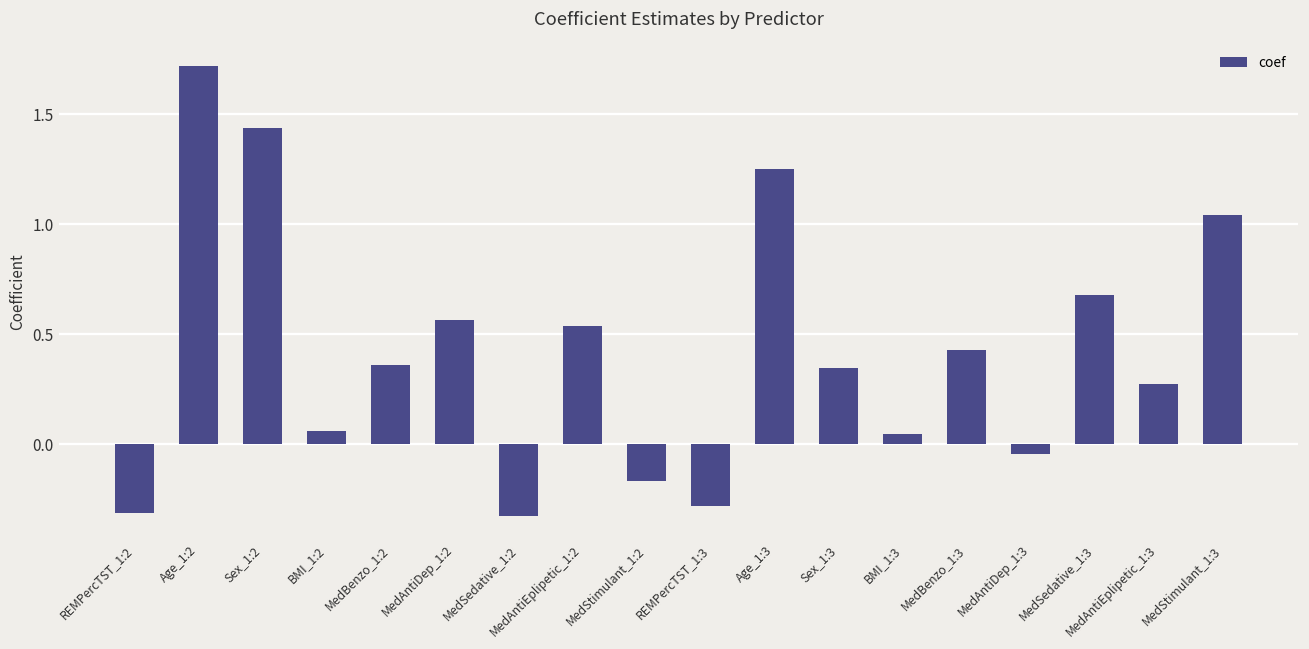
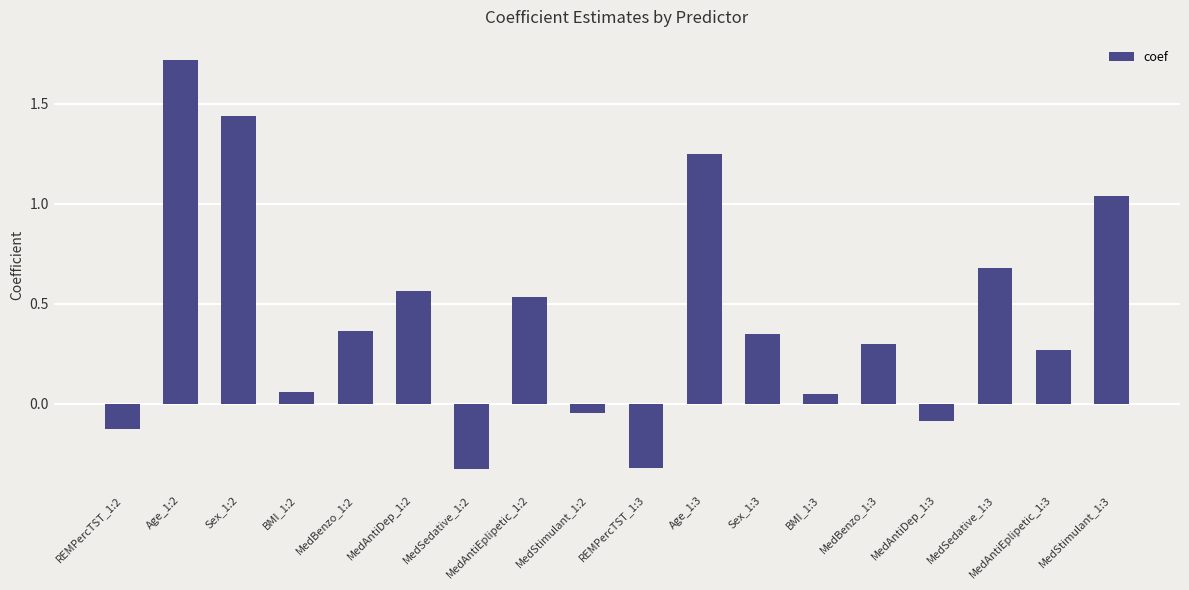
  {
-   "REMPercTST_1:2": -0.31,
+   "REMPercTST_1:2": -0.13,
    "Age_1:2": 1.72,
    "Sex_1:2": 1.44,
    "BMI_1:2": 0.06,
    "MedBenzo_1:2": 0.36,
    "MedAntiDep_1:2": 0.57,
    "MedSedative_1:2": -0.33,
    "MedAntiEplipetic_1:2": 0.54,
-   "MedStimulant_1:2": -0.17,
-   "REMPercTST_1:3": -0.28,
+   "MedStimulant_1:2": -0.05,
+   "REMPercTST_1:3": -0.32,
    "Age_1:3": 1.25,
    "Sex_1:3": 0.35,
    "BMI_1:3": 0.05,
-   "MedBenzo_1:3": 0.43,
-   "MedAntiDep_1:3": -0.04,
+   "MedBenzo_1:3": 0.30,
+   "MedAntiDep_1:3": -0.09,
    "MedSedative_1:3": 0.68,
    "MedAntiEplipetic_1:3": 0.27,
    "MedStimulant_1:3": 1.04
  }
